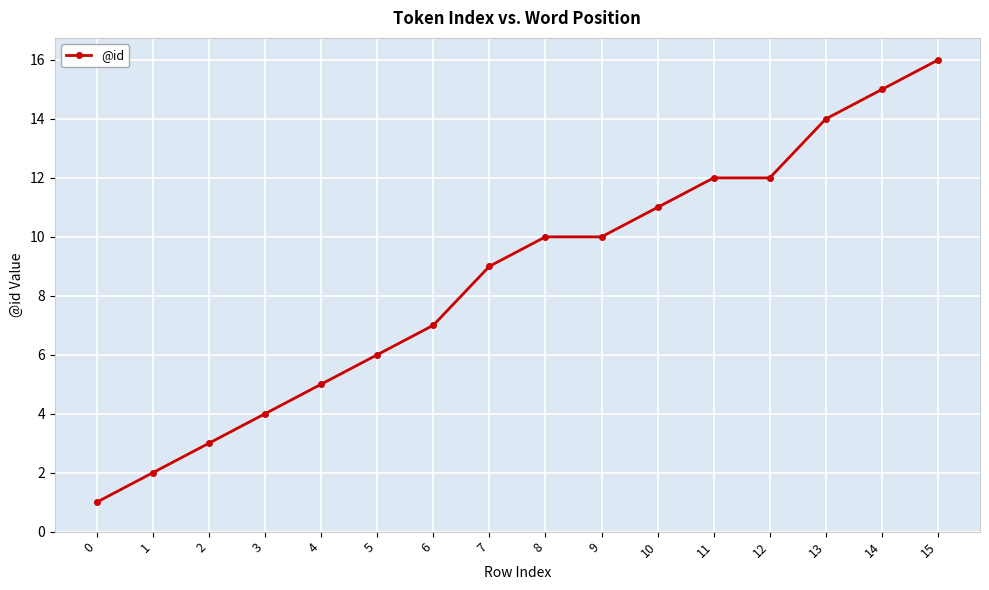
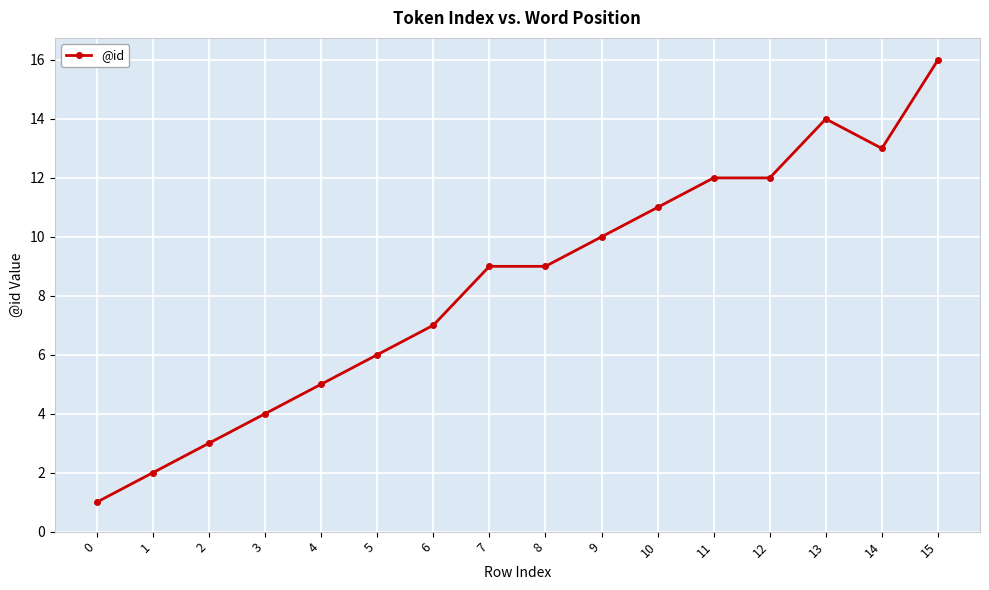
  {
    "0": 1,
    "1": 2,
    "2": 3,
    "3": 4,
    "4": 5,
    "5": 6,
    "6": 7,
    "7": 9,
-   "8": 10,
+   "8": 9,
    "9": 10,
    "10": 11,
    "11": 12,
    "12": 12,
    "13": 14,
-   "14": 15,
+   "14": 13,
    "15": 16
  }
